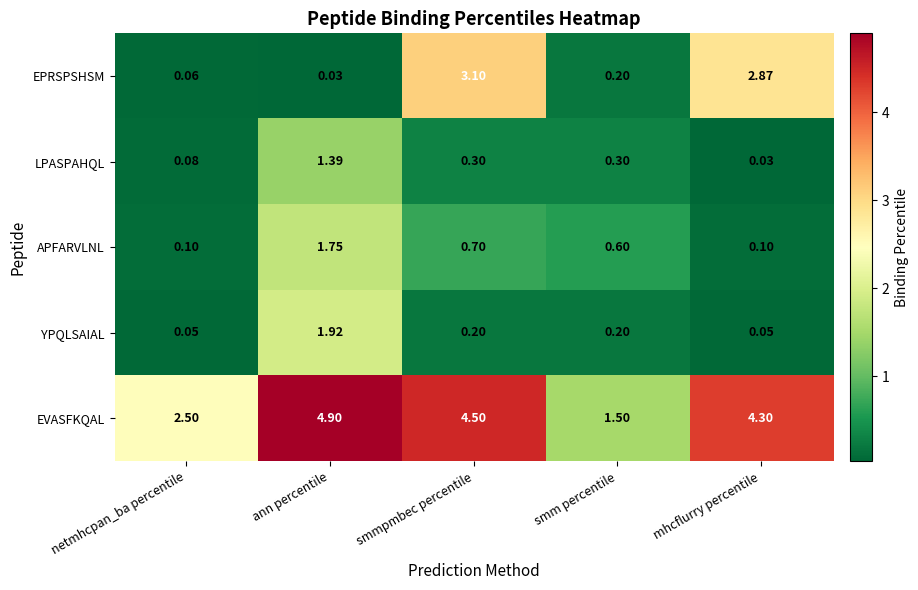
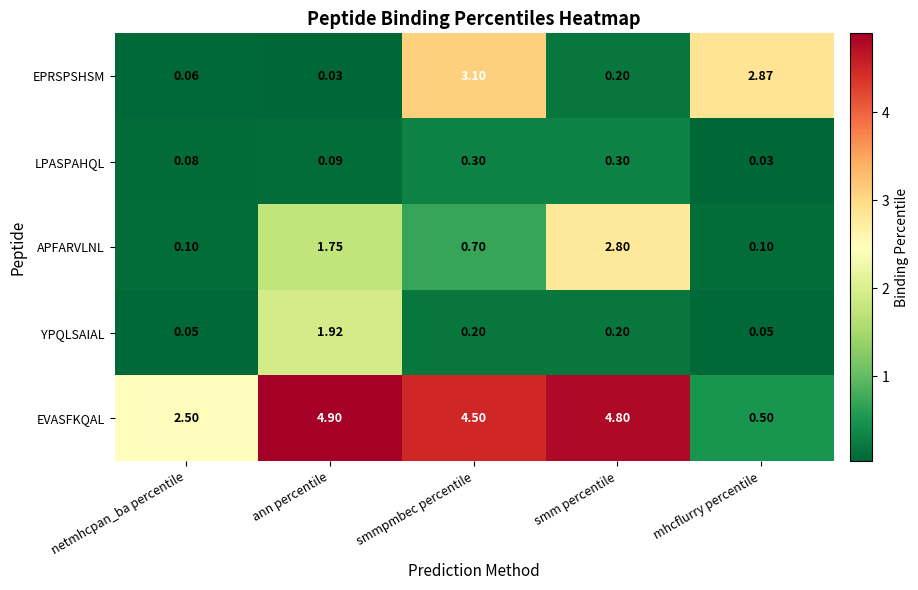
  {
    "EPRSPSHSM": {
      "netmhcpan_ba percentile": 0.06,
      "ann percentile": 0.03,
      "smmpmbec percentile": 3.10,
      "smm percentile": 0.20,
      "mhcflurry percentile": 2.87
    },
    "LPASPAHQL": {
      "netmhcpan_ba percentile": 0.08,
-     "ann percentile": 1.39,
+     "ann percentile": 0.09,
      "smmpmbec percentile": 0.30,
      "smm percentile": 0.30,
      "mhcflurry percentile": 0.03
    },
    "APFARVLNL": {
      "netmhcpan_ba percentile": 0.10,
      "ann percentile": 1.75,
      "smmpmbec percentile": 0.70,
-     "smm percentile": 0.60,
+     "smm percentile": 2.80,
      "mhcflurry percentile": 0.10
    },
    "YPQLSAIAL": {
      "netmhcpan_ba percentile": 0.05,
      "ann percentile": 1.92,
      "smmpmbec percentile": 0.20,
      "smm percentile": 0.20,
      "mhcflurry percentile": 0.05
    },
    "EVASFKQAL": {
      "netmhcpan_ba percentile": 2.50,
      "ann percentile": 4.90,
      "smmpmbec percentile": 4.50,
-     "smm percentile": 1.50,
-     "mhcflurry percentile": 4.30
+     "smm percentile": 4.80,
+     "mhcflurry percentile": 0.50
    }
  }
